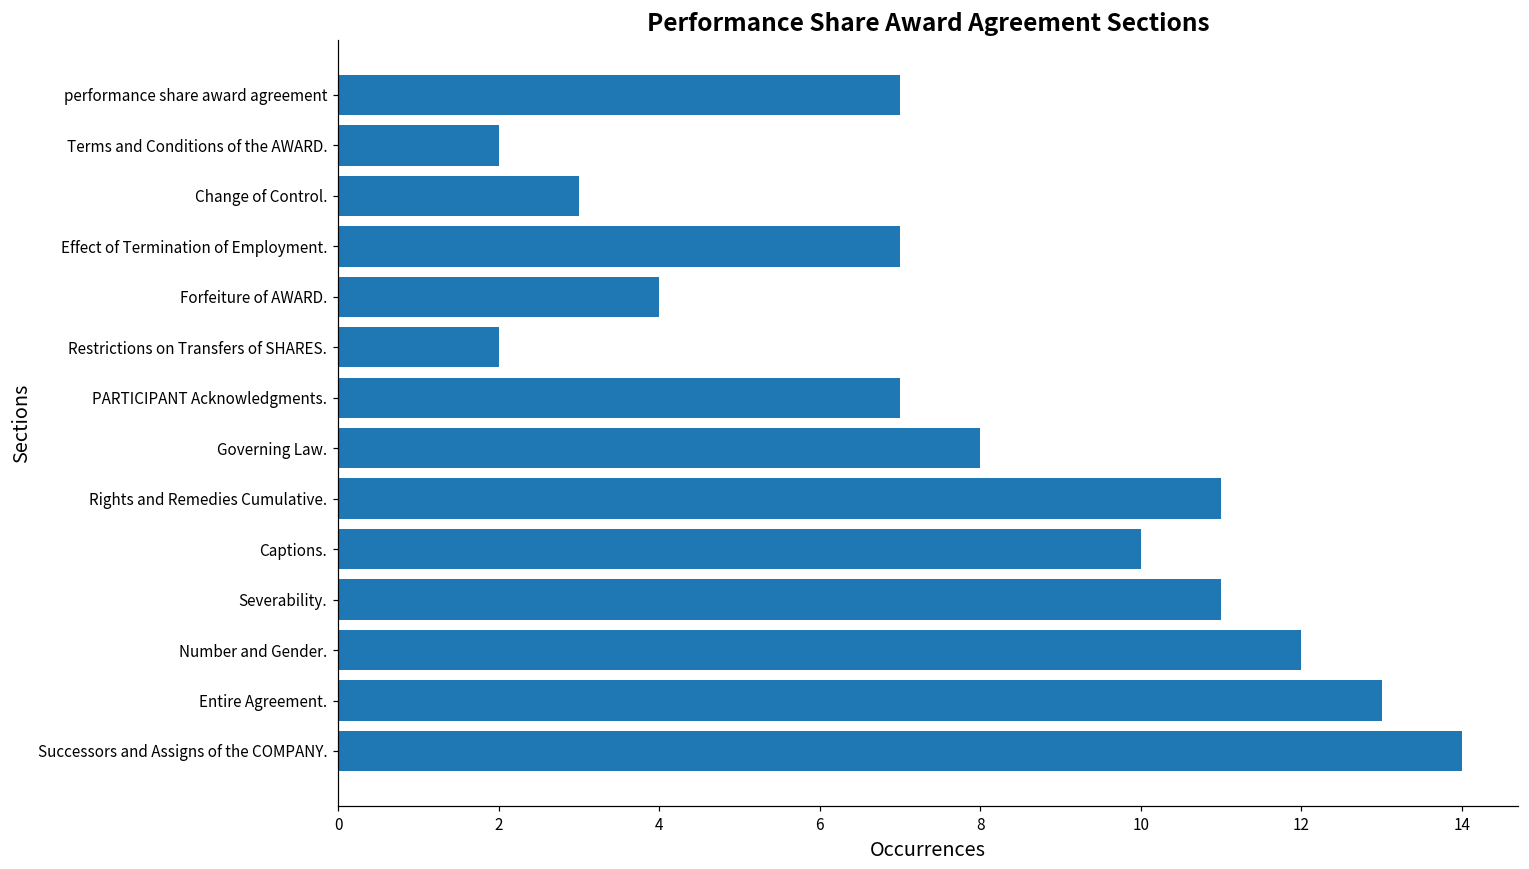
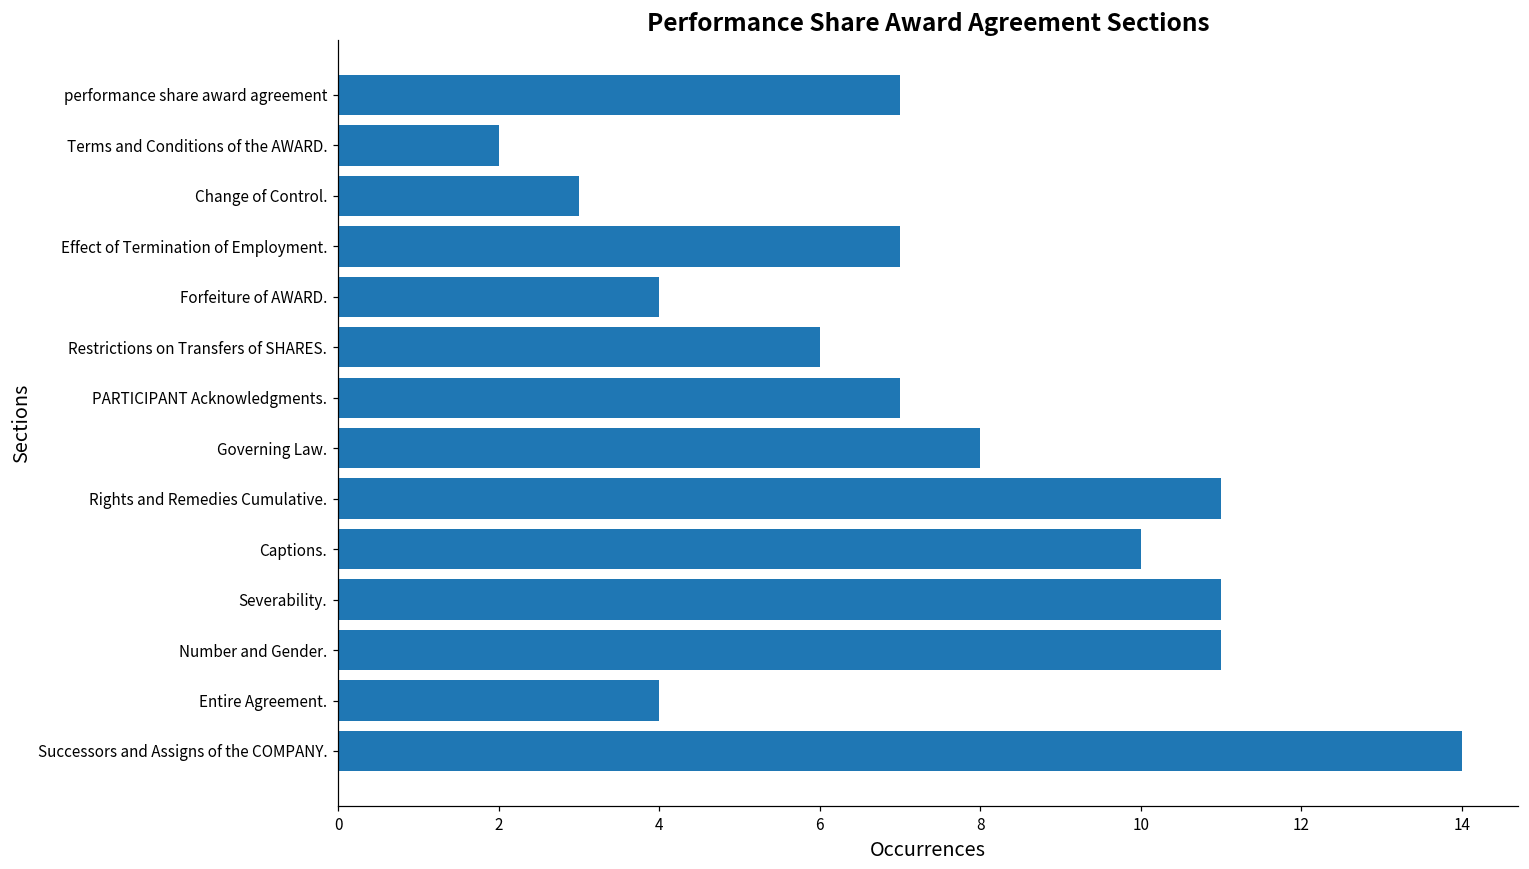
  {
    "performance share award agreement": 7,
    "Terms and Conditions of the AWARD.": 2,
    "Change of Control.": 3,
    "Effect of Termination of Employment.": 7,
    "Forfeiture of AWARD.": 4,
-   "Restrictions on Transfers of SHARES.": 2,
+   "Restrictions on Transfers of SHARES.": 6,
    "PARTICIPANT Acknowledgments.": 7,
    "Governing Law.": 8,
    "Rights and Remedies Cumulative.": 11,
    "Captions.": 10,
    "Severability.": 11,
-   "Number and Gender.": 12,
-   "Entire Agreement.": 13,
+   "Number and Gender.": 11,
+   "Entire Agreement.": 4,
    "Successors and Assigns of the COMPANY.": 14
  }
